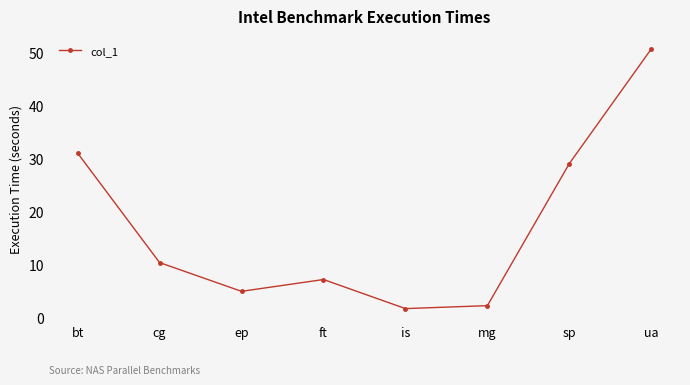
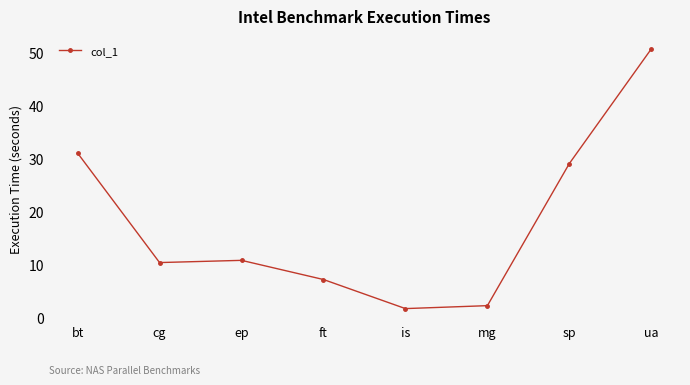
  {
    "bt": 31,
    "cg": 10,
-   "ep": 5,
+   "ep": 11,
    "ft": 7,
    "is": 2,
    "mg": 2,
    "sp": 29,
    "ua": 51
  }
